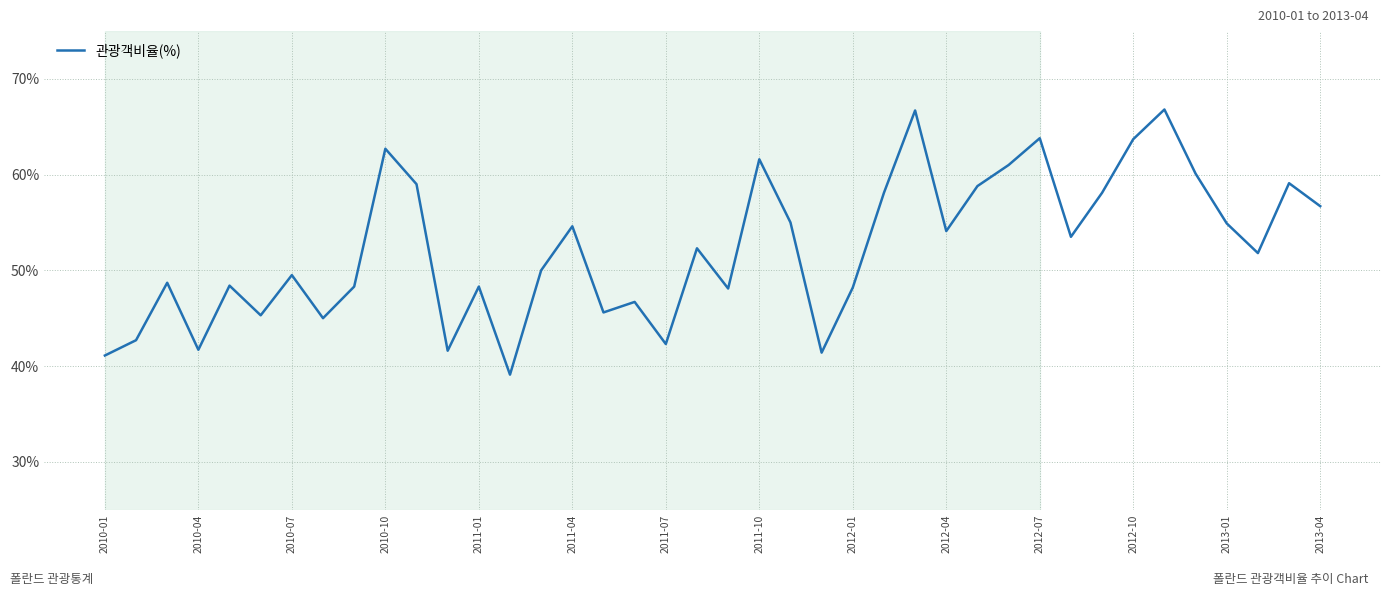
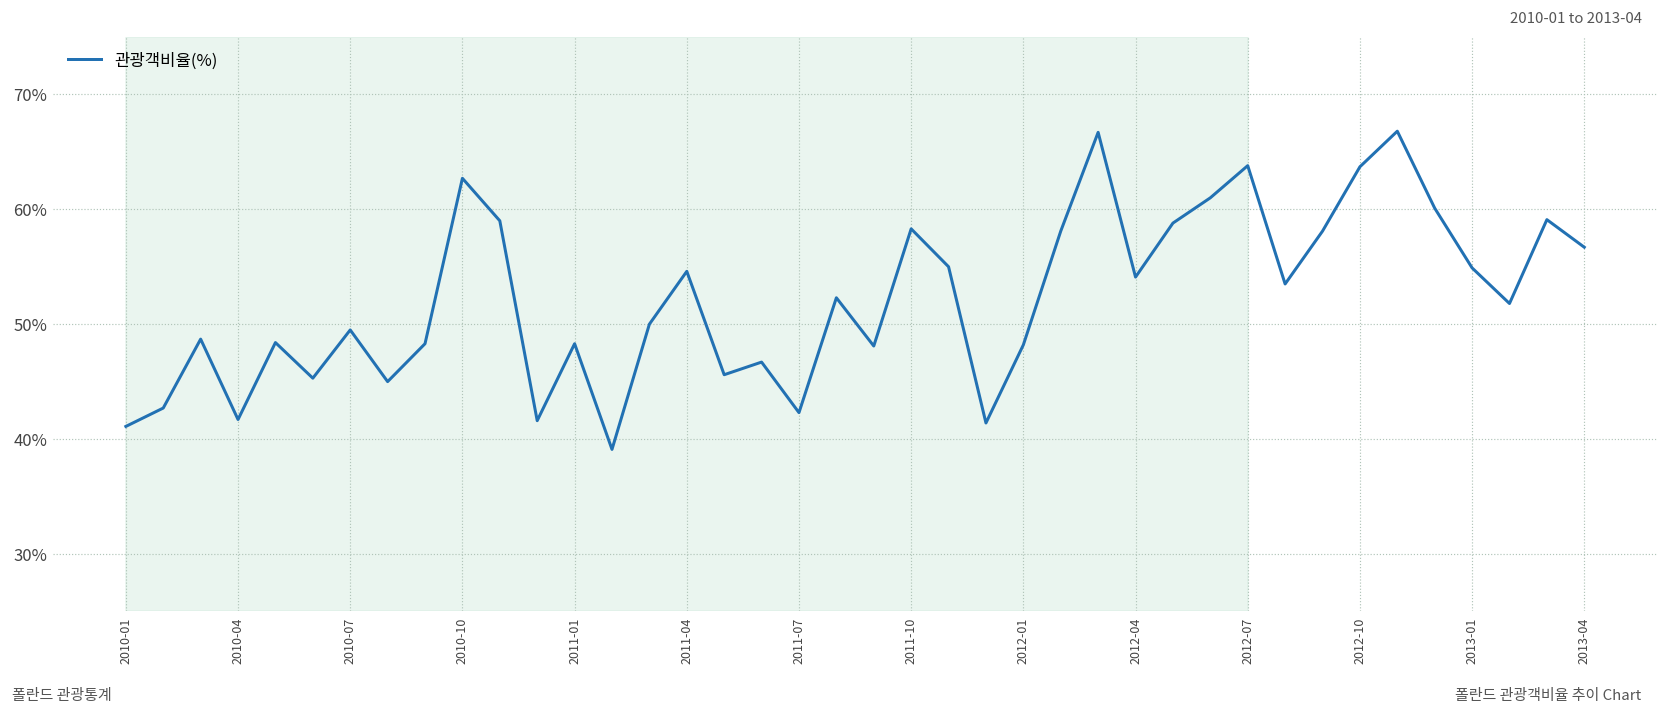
  {
    "2010-01": "41%",
    "2010-04": "42%",
    "2010-07": "50%",
    "2010-10": "63%",
    "2011-01": "48%",
    "2011-04": "55%",
    "2011-07": "42%",
-   "2011-10": "62%",
+   "2011-10": "58%",
    "2012-01": "48%",
    "2012-04": "54%",
    "2012-07": "64%",
    "2012-10": "64%",
    "2013-01": "55%",
    "2013-04": "57%"
  }
